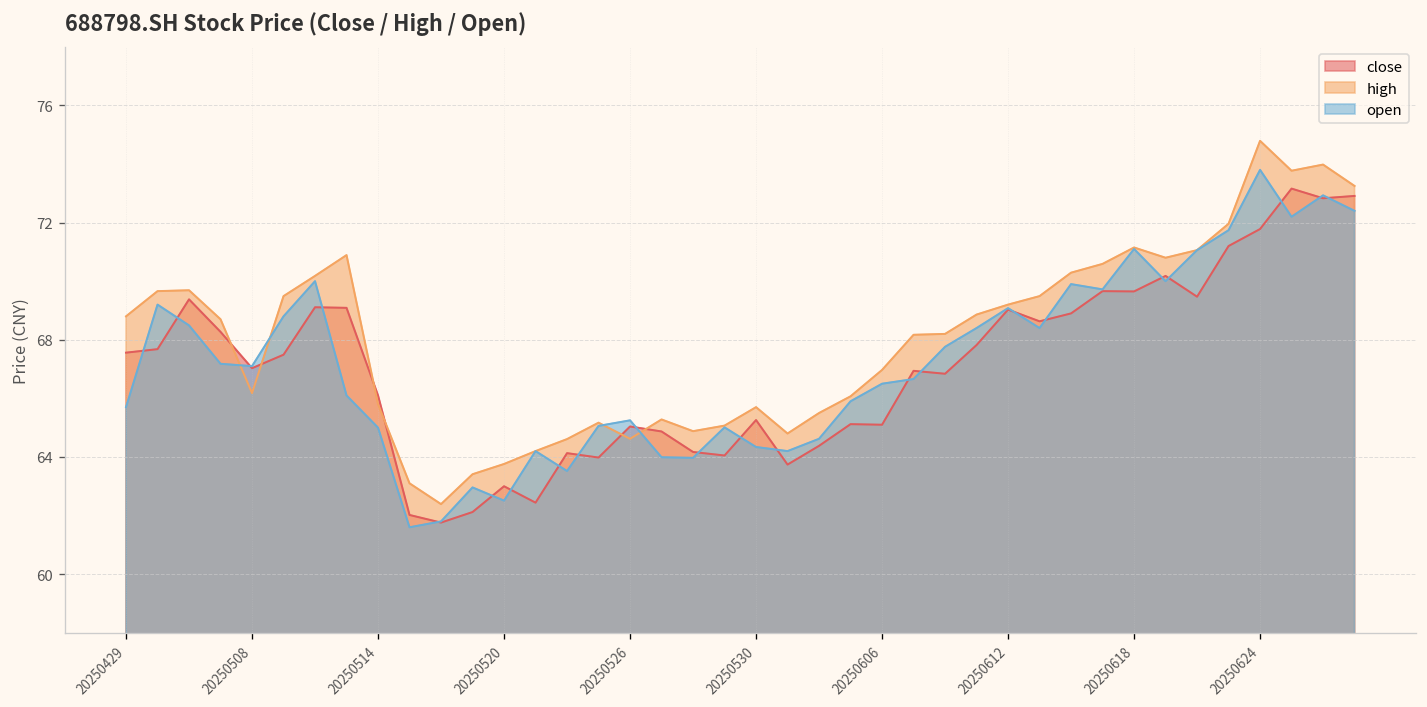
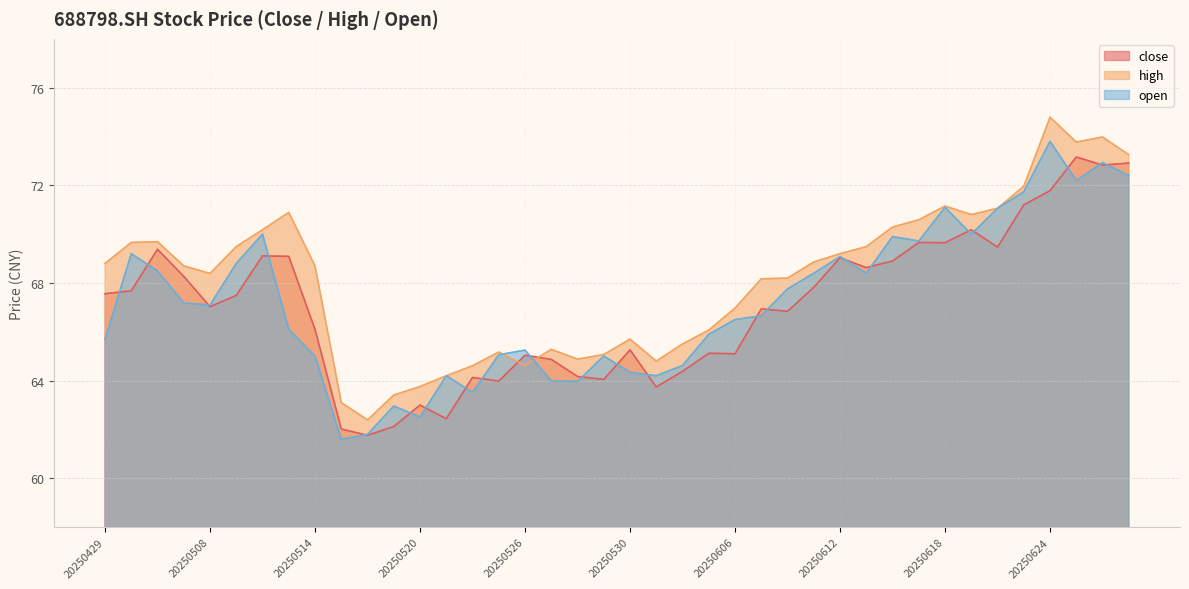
  {
    "close": {
      "20250429": 67.6,
      "20250514": 66.1,
      "20250520": 63.0,
      "20250526": 65.0,
      "20250530": 65.3,
      "20250606": 65.1,
      "20250618": 69.7,
      "20250624": 71.8
    },
    "high": {
      "20250429": 68.8,
-     "20250508": 66.2,
-     "20250514": 65.8,
+     "20250508": 68.4,
+     "20250514": 68.7,
      "20250520": 63.8,
      "20250526": 64.6,
      "20250530": 65.7,
      "20250606": 67.0,
      "20250612": 69.2,
      "20250624": 74.8
    },
    "open": {
      "20250429": 65.7,
      "20250514": 65.0,
      "20250520": 62.5,
      "20250526": 65.3,
      "20250530": 64.3,
      "20250606": 66.5,
      "20250624": 73.8
    }
  }
